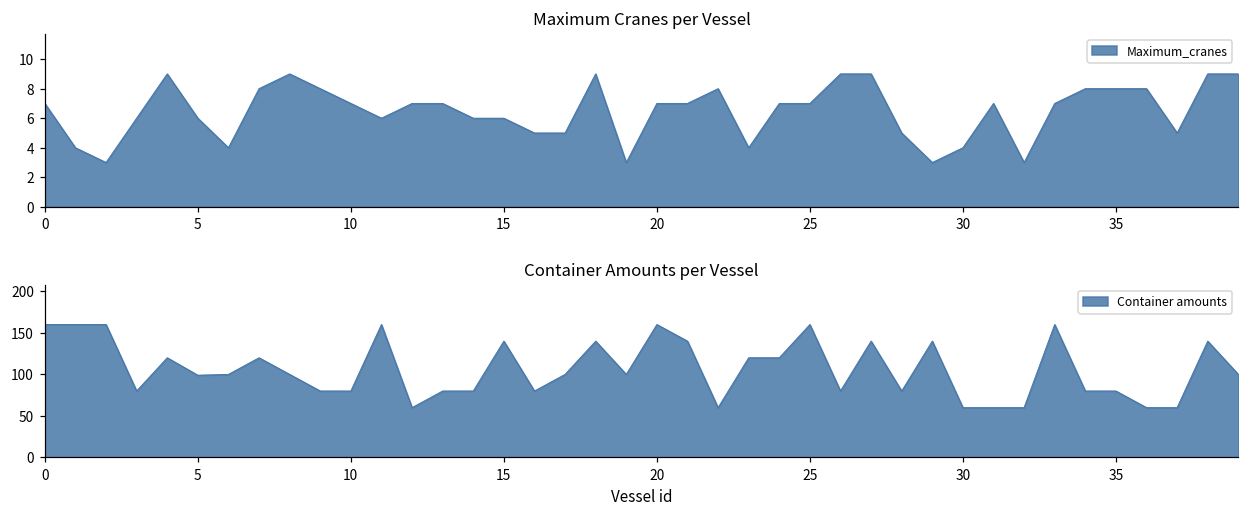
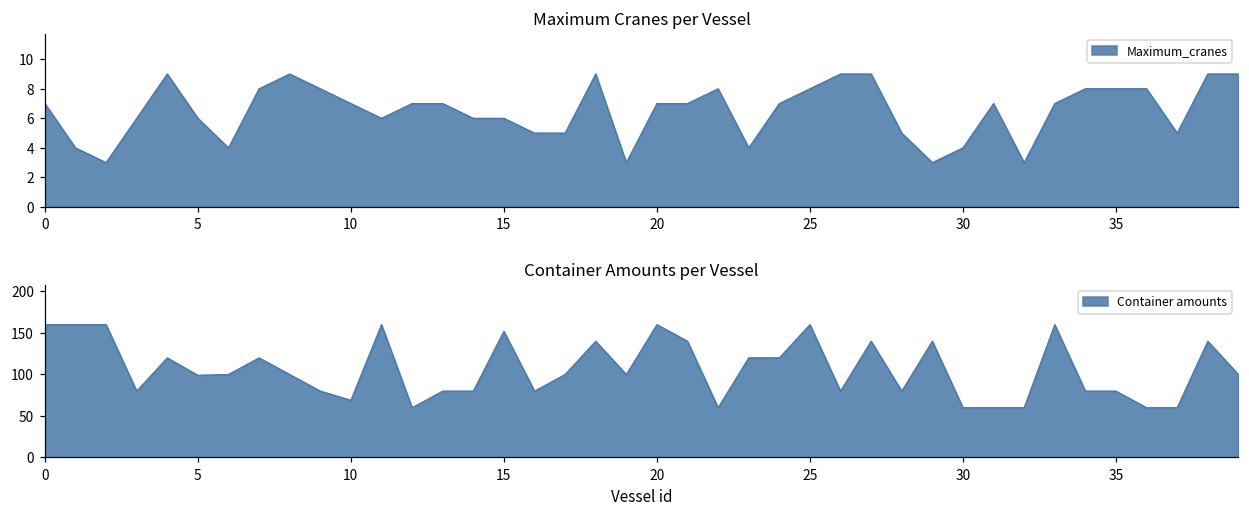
  {
    "Maximum Cranes per Vessel": {
      "0": 7,
      "5": 6,
      "10": 7,
      "15": 6,
      "20": 7,
-     "25": 7,
+     "25": 8,
      "30": 4,
      "35": 8
    },
    "Container Amounts per Vessel": {
      "0": 160,
      "5": 100,
-     "10": 80,
-     "15": 140,
+     "10": 70,
+     "15": 150,
      "20": 160,
      "25": 160,
      "30": 60,
      "35": 80
    }
  }
